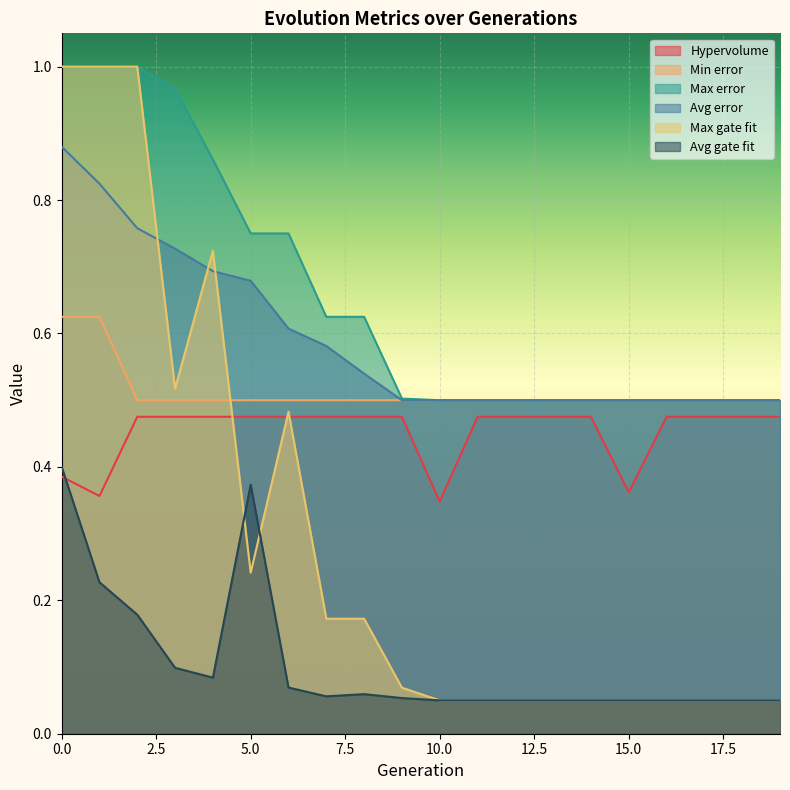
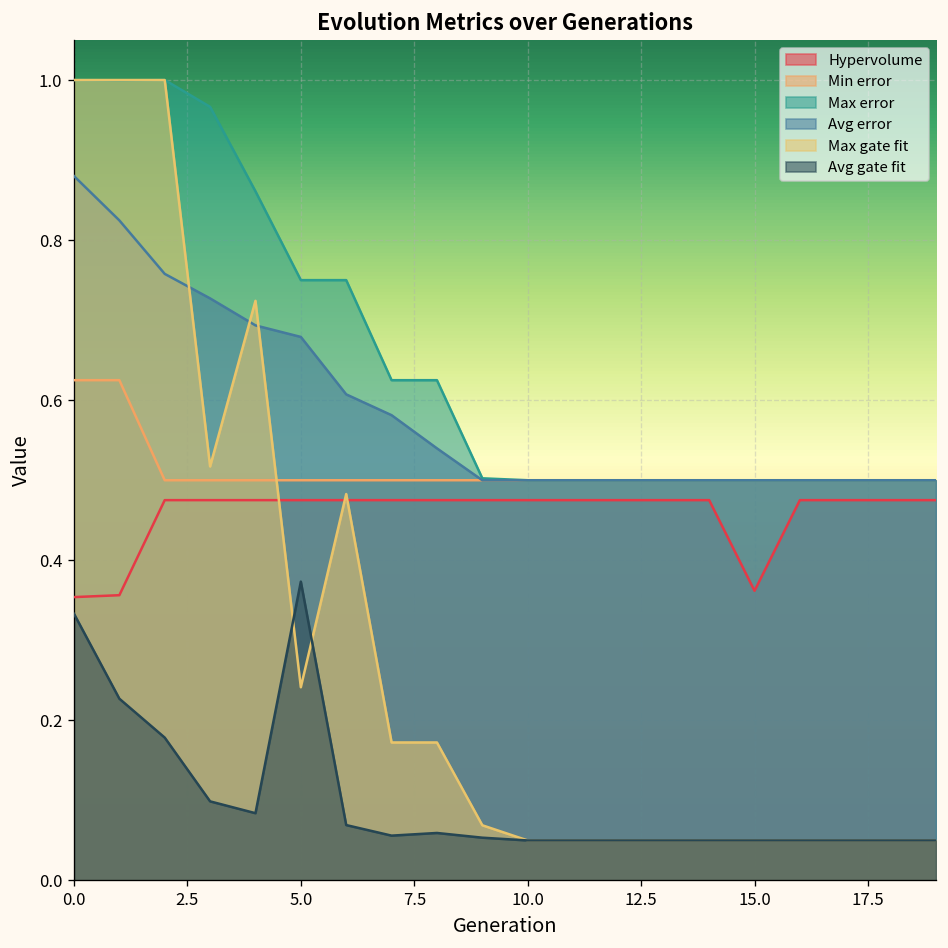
  {
    "Hypervolume": {
-     "0.0": 0.39,
+     "0.0": 0.35,
      "5.0": 0.48,
-     "10.0": 0.35,
+     "10.0": 0.48,
      "15.0": 0.36
    },
    "Avg gate fit": {
-     "0.0": 0.40,
+     "0.0": 0.33,
      "5.0": 0.37
    }
  }
